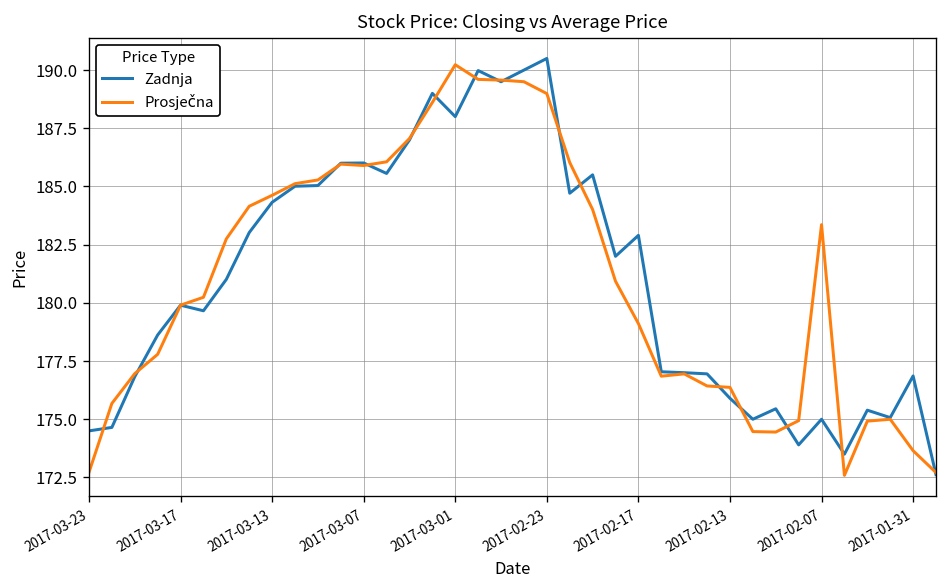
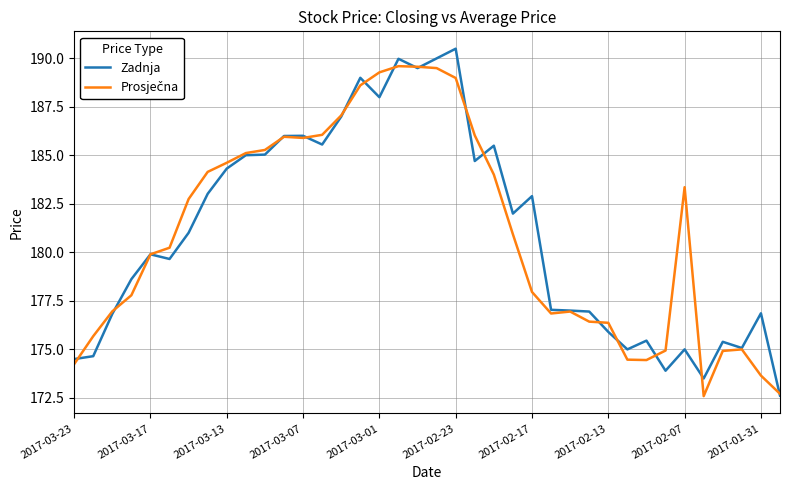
  {
    "Zadnja": {
      "2017-03-23": 174.5,
      "2017-03-13": 184.3,
      "2017-03-01": 188.0,
      "2017-02-23": 190.5,
      "2017-02-17": 182.9,
      "2017-02-13": 175.9,
      "2017-02-07": 175.0,
      "2017-01-31": 176.9
    },
    "Prosječna": {
-     "2017-03-23": 172.7,
+     "2017-03-23": 174.2,
      "2017-03-13": 184.6,
-     "2017-03-01": 190.2,
+     "2017-03-01": 189.3,
      "2017-02-23": 189.0,
-     "2017-02-17": 179.1,
+     "2017-02-17": 178.0,
      "2017-02-13": 176.4,
      "2017-02-07": 183.4,
      "2017-01-31": 173.7
    }
  }
